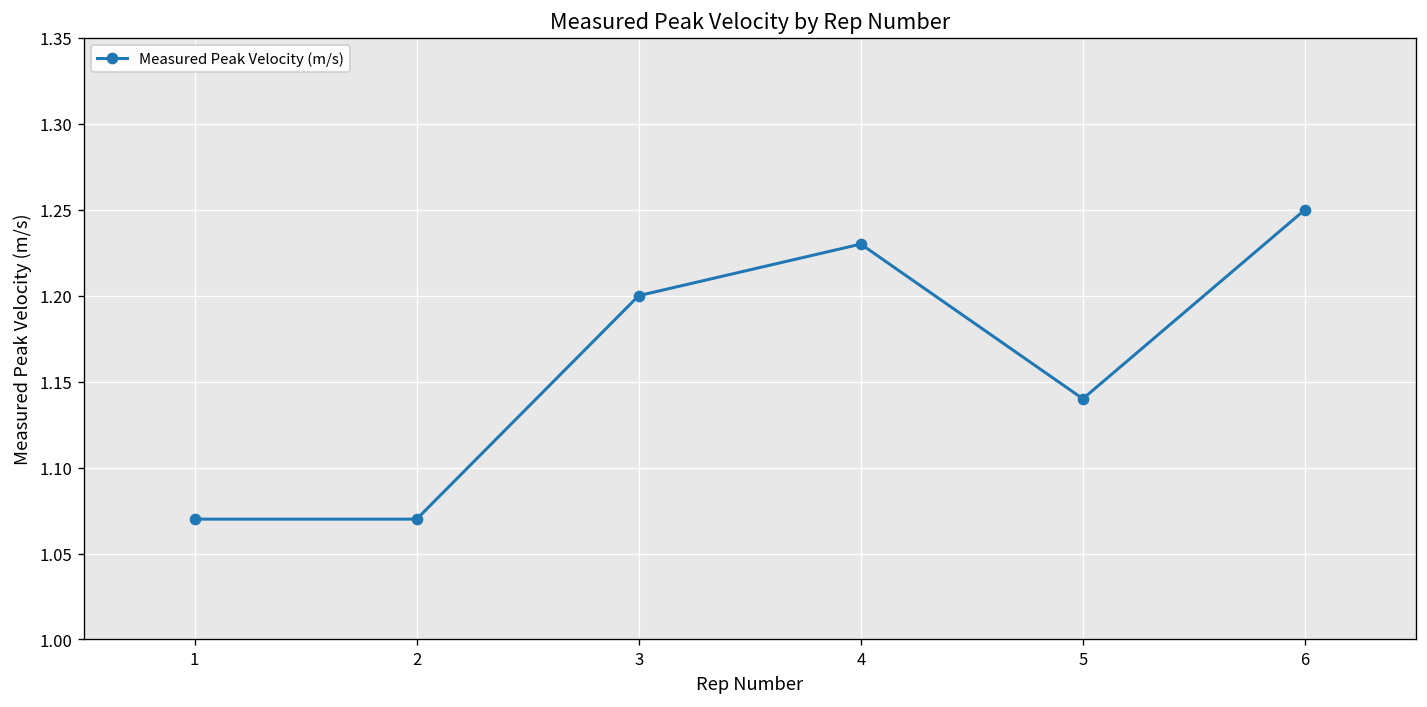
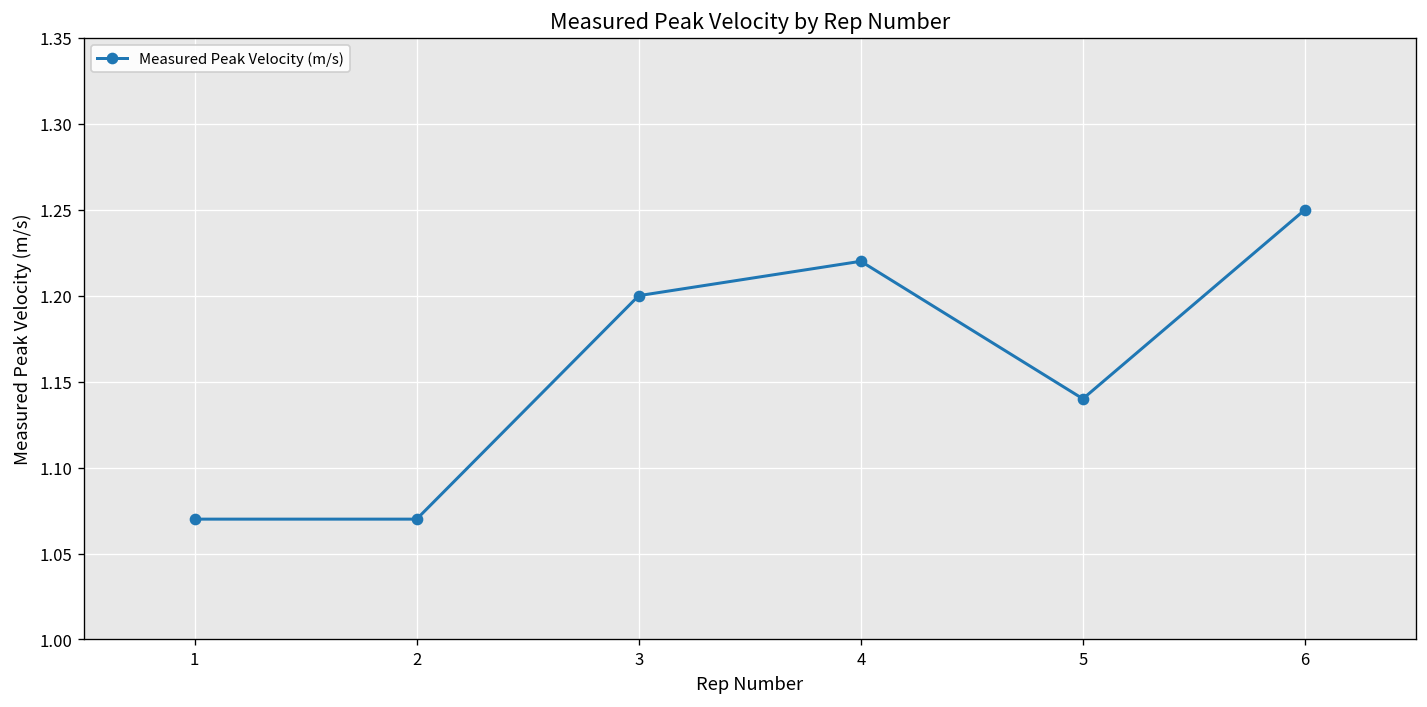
  {
    "1": 1.07,
    "2": 1.07,
    "3": 1.20,
-   "4": 1.23,
+   "4": 1.22,
    "5": 1.14,
    "6": 1.25
  }
